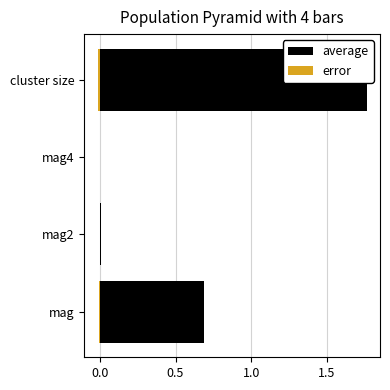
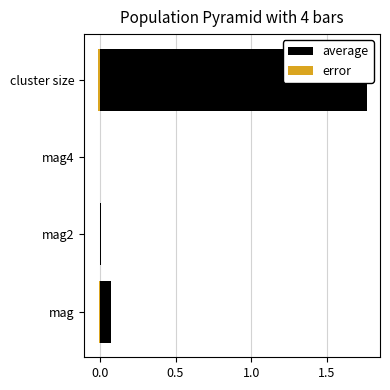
  {
    "average": {
-     "mag": 0.69
+     "mag": 0.08
    }
  }
